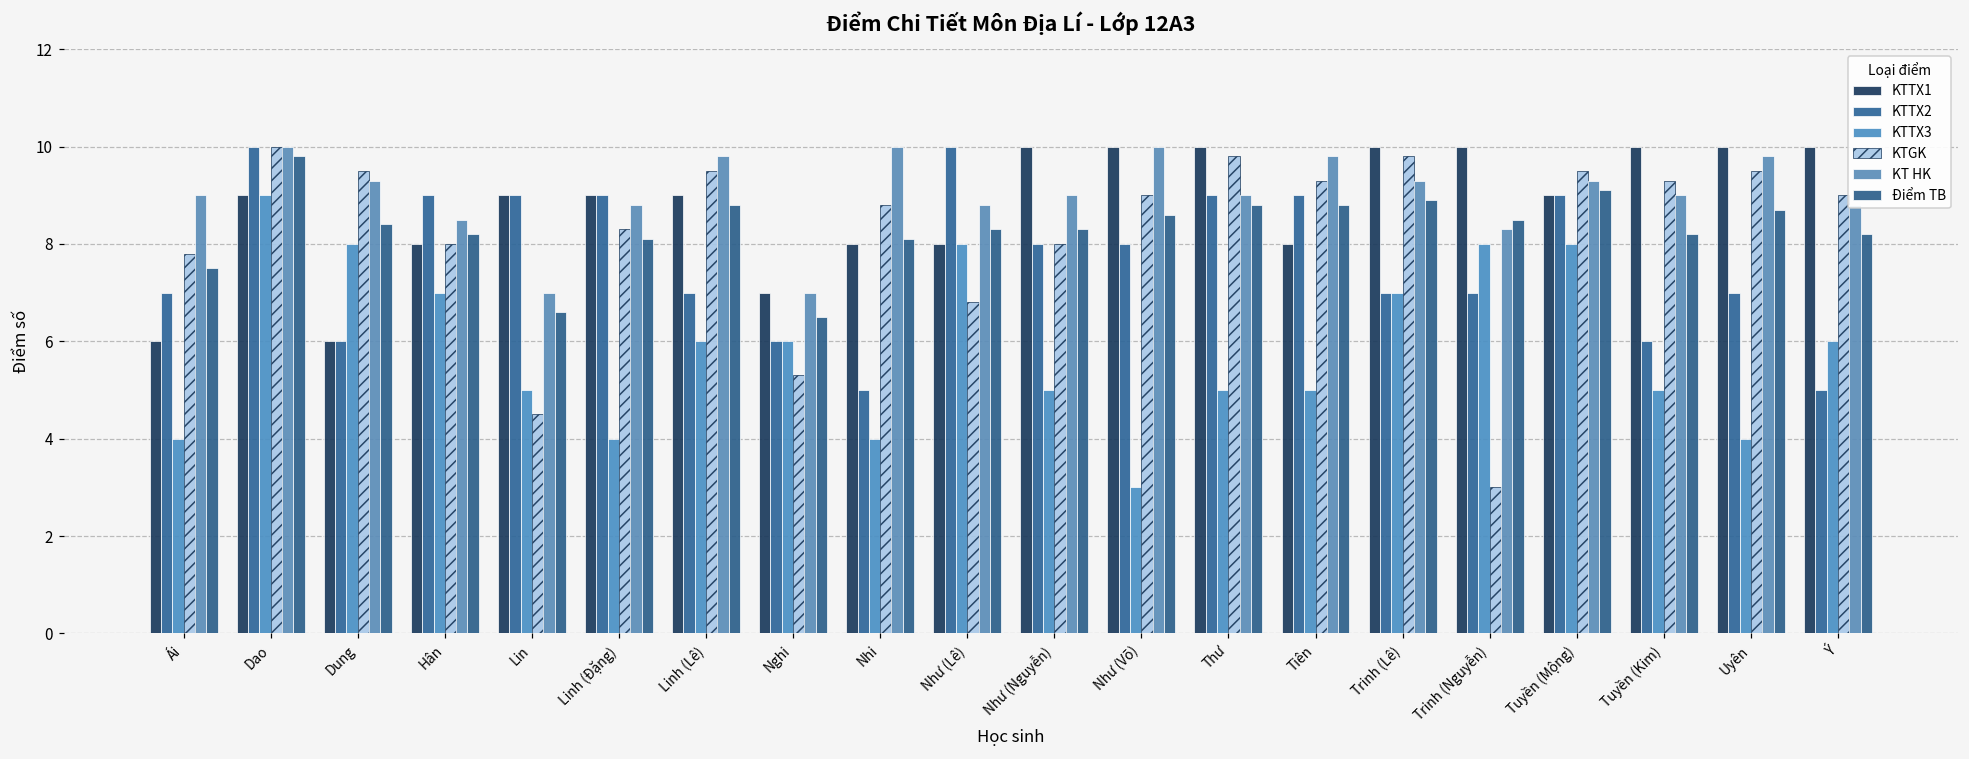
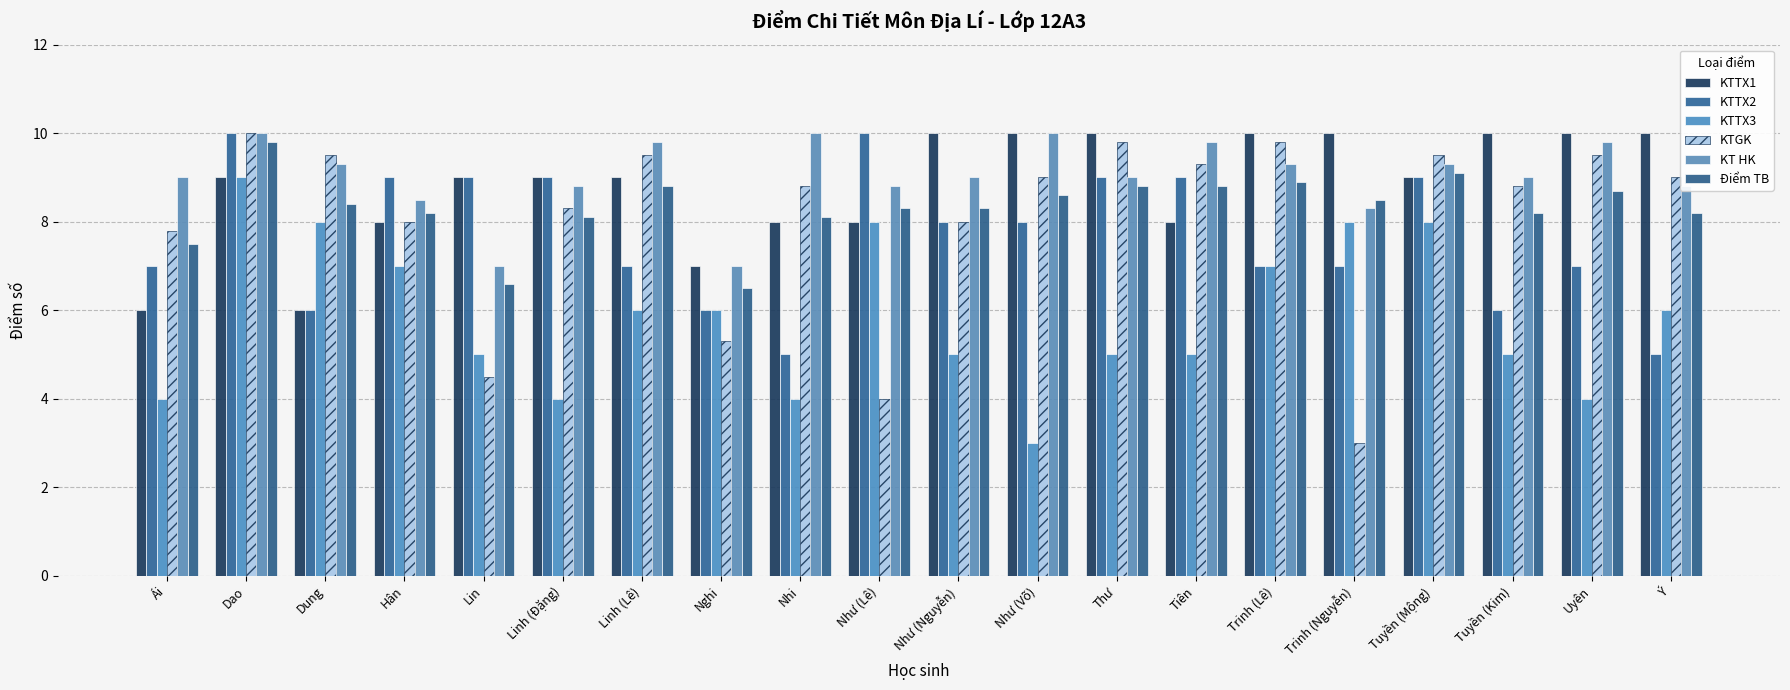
  {
    "KTTX1": {
      "Ái": 6.0,
      "Dao": 9.0,
      "Dung": 6.0,
      "Hân": 8.0,
      "Lin": 9.0,
      "Linh (Đặng)": 9.0,
      "Linh (Lê)": 9.0,
      "Nghi": 7.0,
      "Nhi": 8.0,
      "Như (Lê)": 8.0,
      "Như (Nguyễn)": 10.0,
      "Như (Võ)": 10.0,
      "Thư": 10.0,
      "Tiên": 8.0,
      "Trinh (Lê)": 10.0,
      "Trinh (Nguyễn)": 10.0,
      "Tuyền (Mộng)": 9.0,
      "Tuyền (Kim)": 10.0,
      "Uyên": 10.0,
      "Ý": 10.0
    },
    "KTGK": {
      "Ái": 7.8,
      "Dao": 10.0,
      "Dung": 9.5,
      "Hân": 8.0,
      "Lin": 4.5,
      "Linh (Đặng)": 8.3,
      "Linh (Lê)": 9.5,
      "Nghi": 5.3,
      "Nhi": 8.8,
-     "Như (Lê)": 6.8,
+     "Như (Lê)": 4.0,
      "Như (Nguyễn)": 8.0,
      "Như (Võ)": 9.0,
      "Thư": 9.8,
      "Tiên": 9.3,
      "Trinh (Lê)": 9.8,
      "Trinh (Nguyễn)": 3.0,
      "Tuyền (Mộng)": 9.5,
-     "Tuyền (Kim)": 9.3,
+     "Tuyền (Kim)": 8.8,
      "Uyên": 9.5,
      "Ý": 9.0
    }
  }
